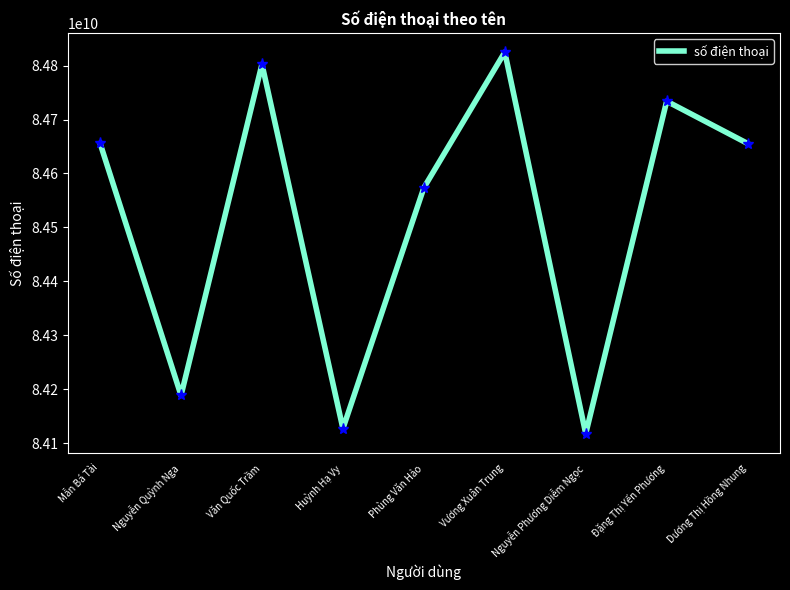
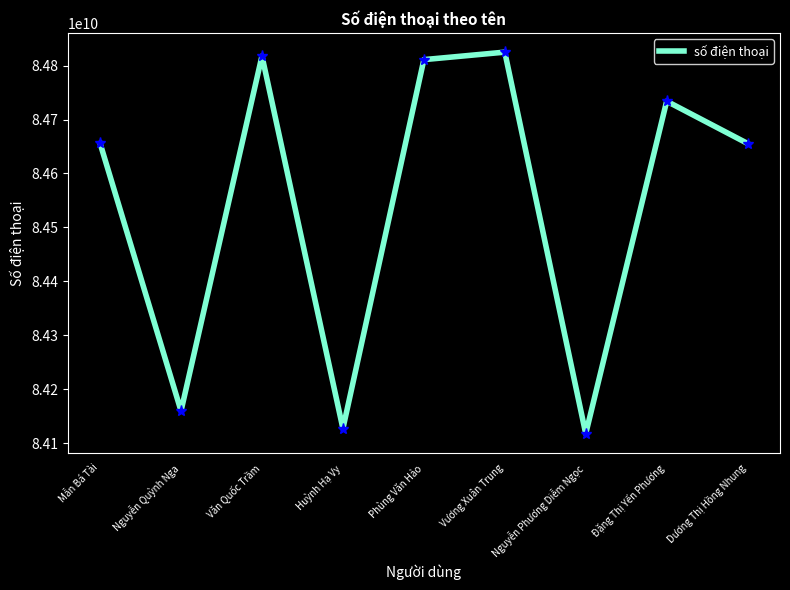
  {
    "Mẫn Bá Tài": 84660000000,
-   "Nguyễn Quỳnh Nga": 84190000000,
-   "Văn Quốc Trầm": 84800000000,
+   "Nguyễn Quỳnh Nga": 84160000000,
+   "Văn Quốc Trầm": 84820000000,
    "Huỳnh Hạ Vy": 84130000000,
-   "Phùng Văn Hảo": 84570000000,
+   "Phùng Văn Hảo": 84810000000,
    "Vương Xuân Trung": 84830000000,
    "Nguyễn Phương Diễm Ngọc": 84120000000,
    "Đặng Thị Yến Phương": 84730000000,
    "Dương Thị Hồng Nhung": 84660000000
  }
